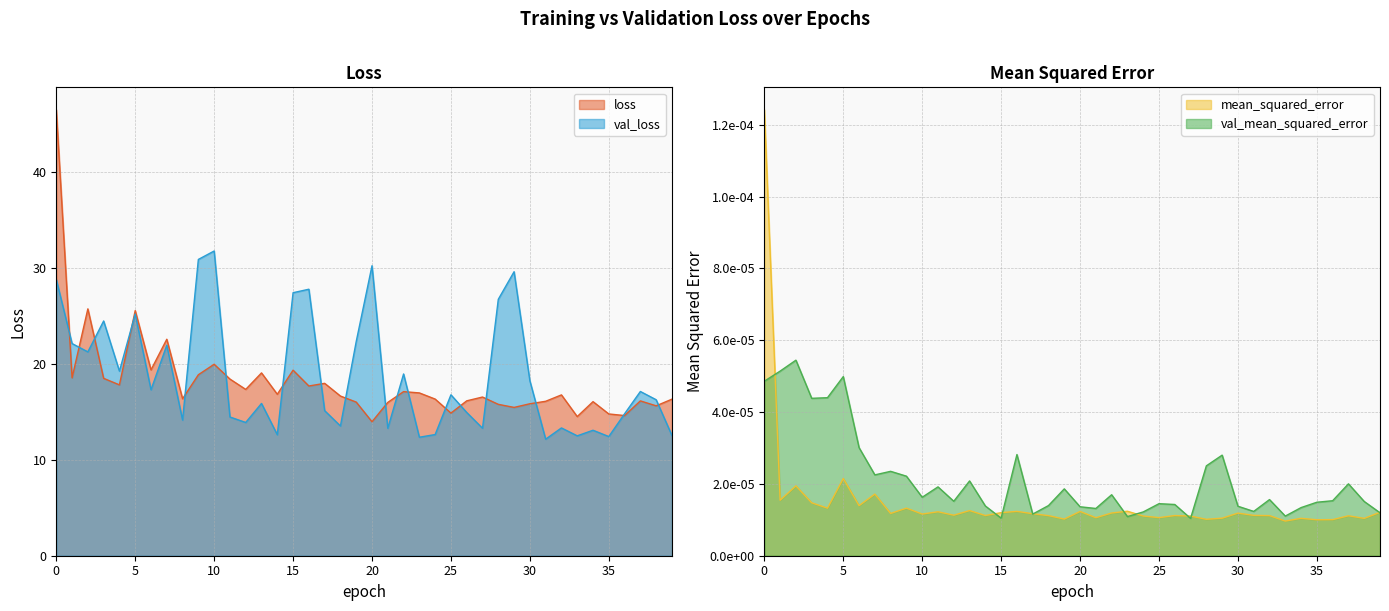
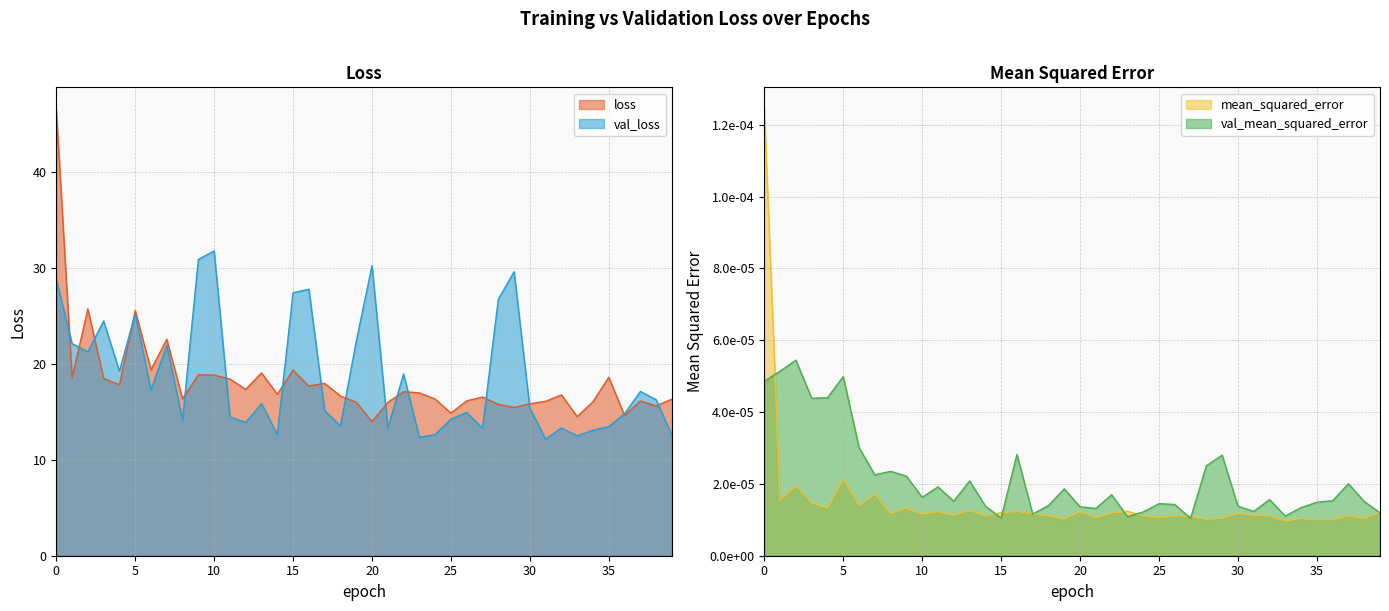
  {
    "Loss": {
      "loss": {
        "0": 47,
        "5": 26,
-       "10": 20,
+       "10": 19,
        "15": 19,
        "20": 14,
        "25": 15,
        "30": 16,
-       "35": 15
+       "35": 19
      },
      "val_loss": {
        "0": 29,
        "5": 25,
        "10": 32,
        "15": 27,
        "20": 30,
-       "25": 17,
-       "30": 18,
-       "35": 12
+       "25": 14,
+       "30": 15,
+       "35": 13
      }
    },
    "Mean Squared Error": {
      "mean_squared_error": {
        "0": 0.000124,
        "5": 0.000022,
        "10": 0.000012,
        "15": 0.000012,
        "20": 0.000012,
        "25": 0.000011,
        "30": 0.000012,
        "35": 0.000010
      },
      "val_mean_squared_error": {
        "0": 0.000049,
        "5": 0.000050,
        "10": 0.000016,
        "15": 0.000010,
        "20": 0.000014,
        "25": 0.000014,
        "30": 0.000014,
        "35": 0.000015
      }
    }
  }
